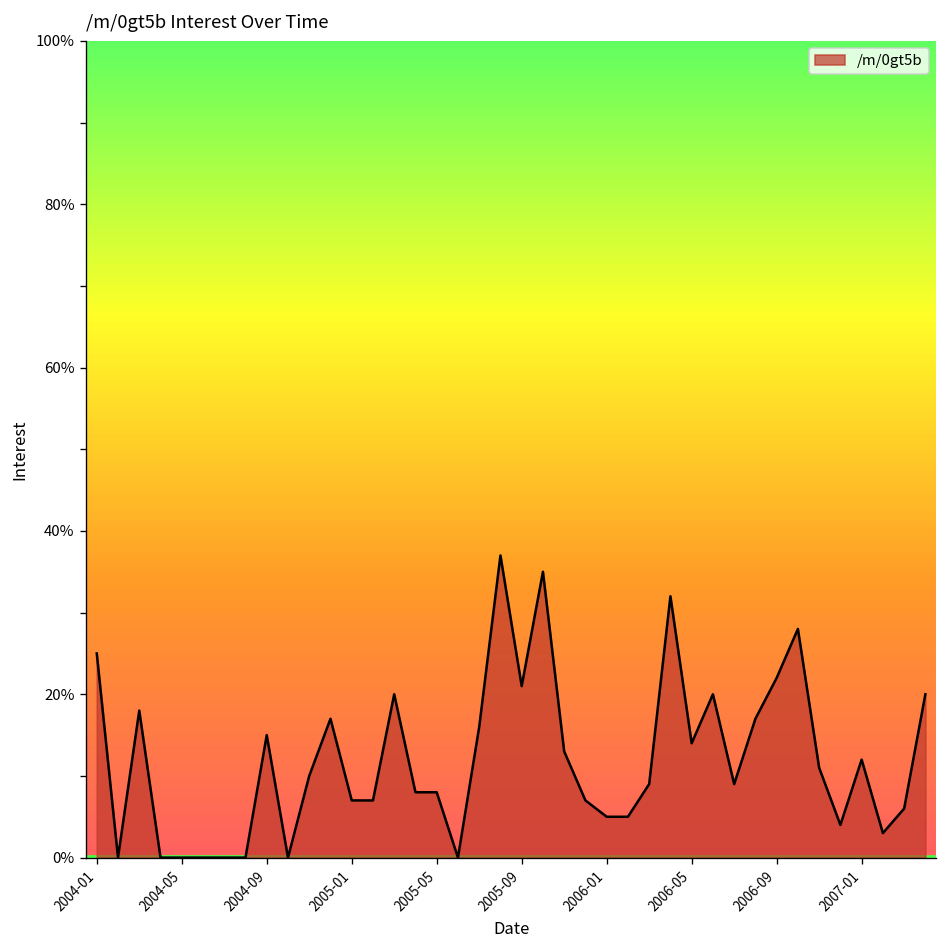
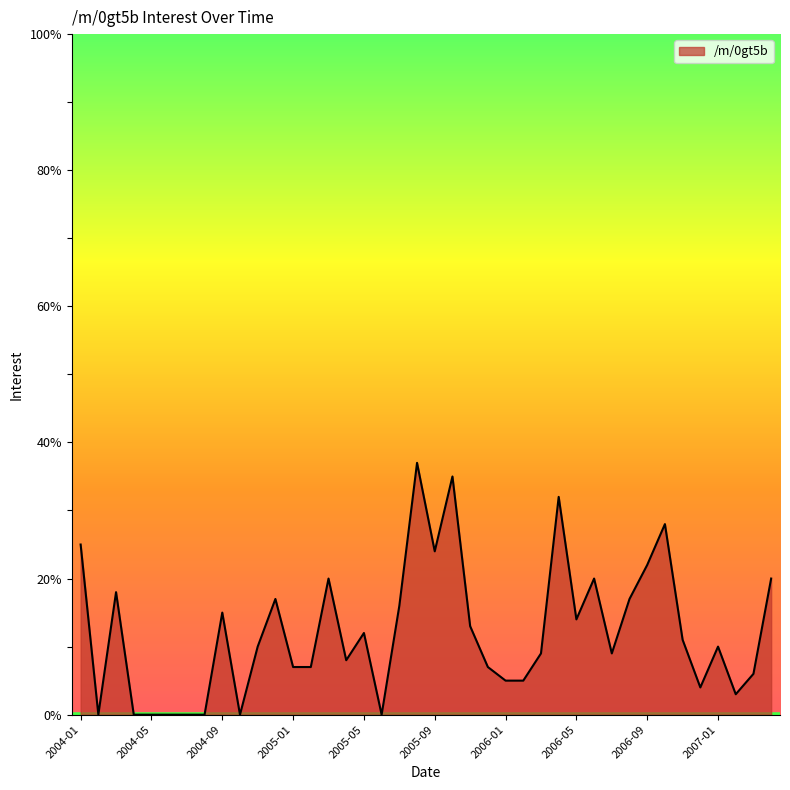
  {
    "2004-01": "25%",
    "2004-05": "0%",
    "2004-09": "15%",
    "2005-01": "7%",
-   "2005-05": "8%",
-   "2005-09": "21%",
+   "2005-05": "12%",
+   "2005-09": "24%",
    "2006-01": "5%",
    "2006-05": "14%",
    "2006-09": "22%",
-   "2007-01": "12%"
+   "2007-01": "10%"
  }
